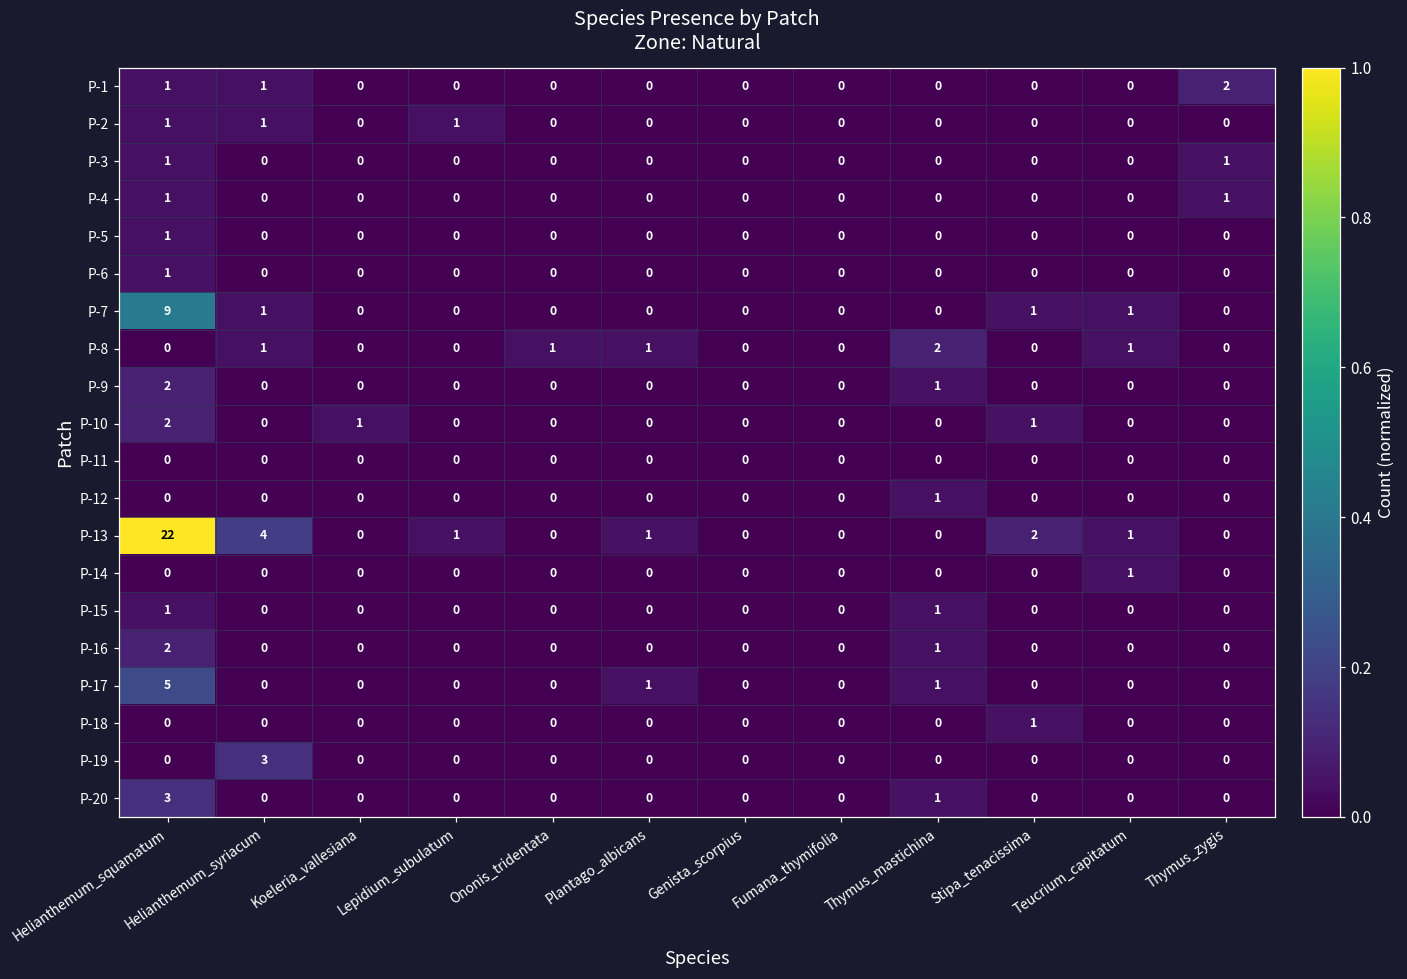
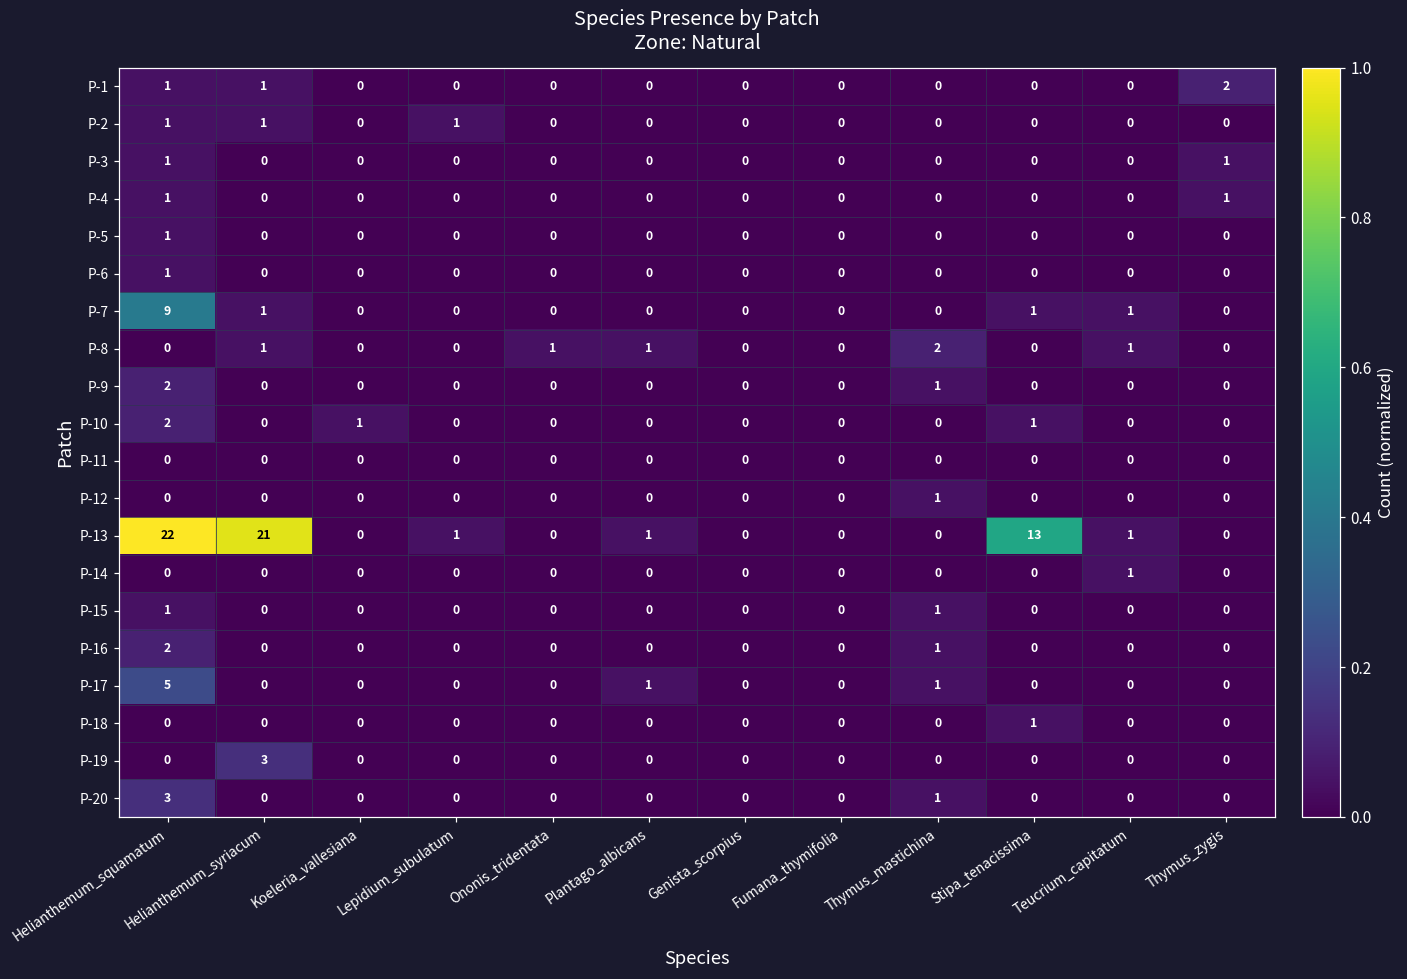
  {
    "P-13": {
      "Helianthemum_squamatum": 22,
-     "Helianthemum_syriacum": 4,
+     "Helianthemum_syriacum": 21,
      "Koeleria_vallesiana": 0,
      "Lepidium_subulatum": 1,
      "Ononis_tridentata": 0,
      "Plantago_albicans": 1,
      "Genista_scorpius": 0,
      "Fumana_thymifolia": 0,
      "Thymus_mastichina": 0,
-     "Stipa_tenacissima": 2,
+     "Stipa_tenacissima": 13,
      "Teucrium_capitatum": 1,
      "Thymus_zygis": 0
    }
  }
